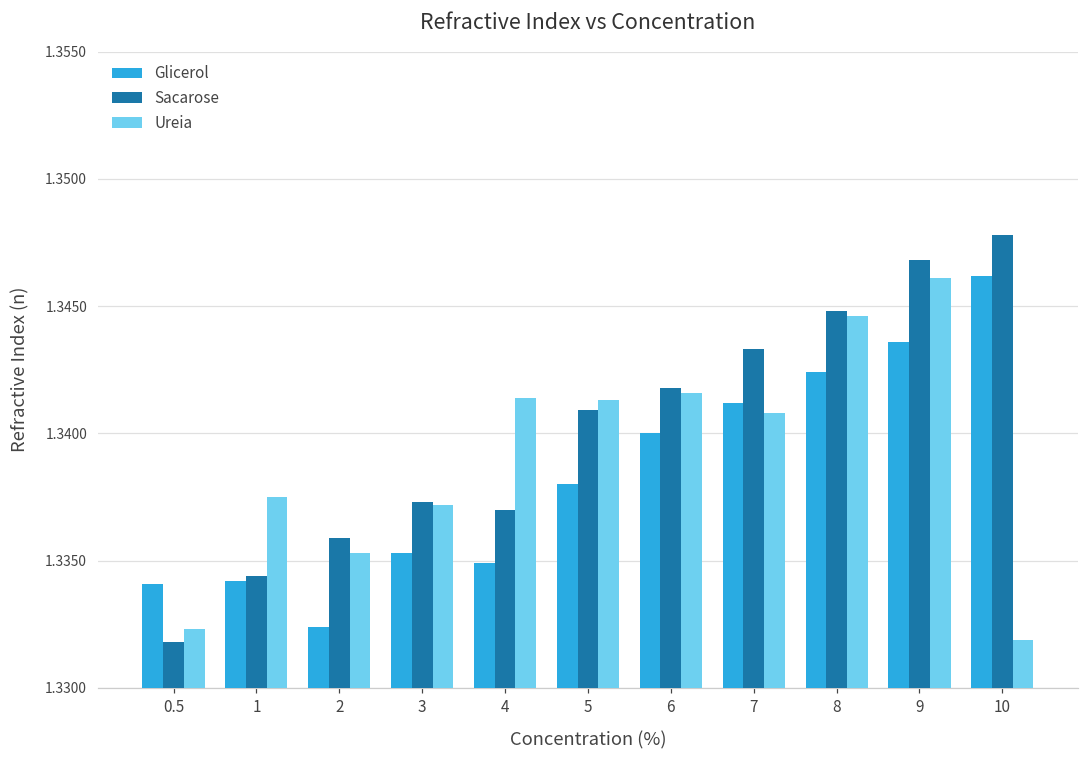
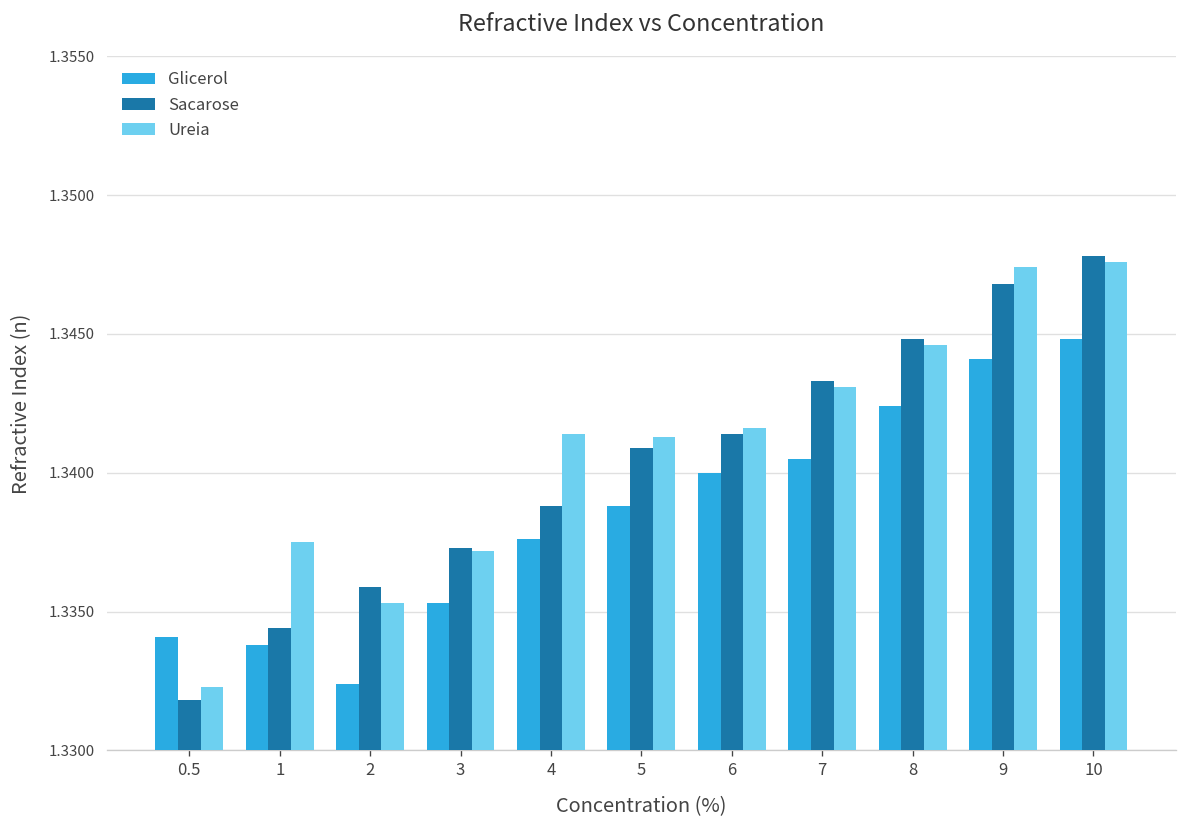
  {
    "Glicerol": {
      "0.5": 1.3341,
-     "1": 1.3342,
+     "1": 1.3338,
      "2": 1.3324,
      "3": 1.3353,
-     "4": 1.3349,
-     "5": 1.3380,
+     "4": 1.3376,
+     "5": 1.3388,
      "6": 1.3400,
-     "7": 1.3412,
+     "7": 1.3405,
      "8": 1.3424,
-     "9": 1.3436,
-     "10": 1.3462
+     "9": 1.3441,
+     "10": 1.3448
    },
    "Sacarose": {
      "0.5": 1.3318,
      "1": 1.3344,
      "2": 1.3359,
      "3": 1.3373,
-     "4": 1.3370,
+     "4": 1.3388,
      "5": 1.3409,
-     "6": 1.3418,
+     "6": 1.3414,
      "7": 1.3433,
      "8": 1.3448,
      "9": 1.3468,
      "10": 1.3478
    },
    "Ureia": {
      "0.5": 1.3323,
      "1": 1.3375,
      "2": 1.3353,
      "3": 1.3372,
      "4": 1.3414,
      "5": 1.3413,
      "6": 1.3416,
-     "7": 1.3408,
+     "7": 1.3431,
      "8": 1.3446,
-     "9": 1.3461,
-     "10": 1.3319
+     "9": 1.3474,
+     "10": 1.3476
    }
  }
